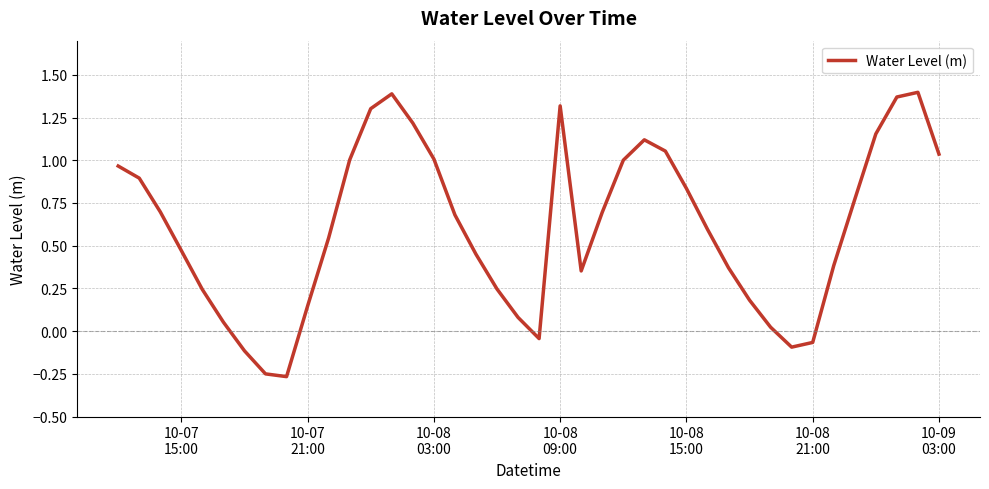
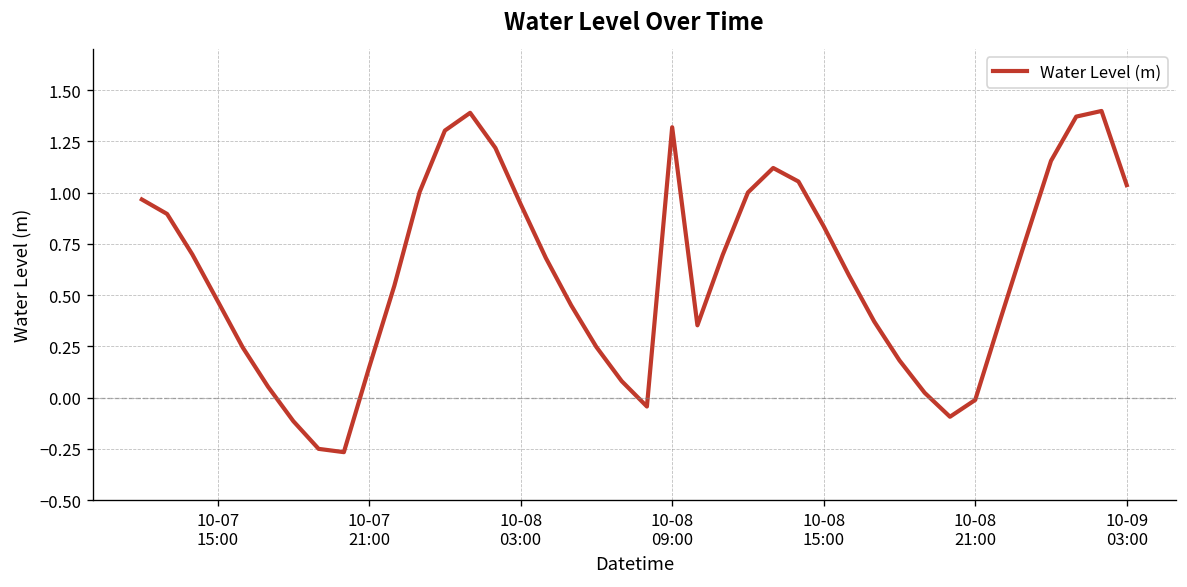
  {
    "10-07 15:00": 0.47,
    "10-07 21:00": 0.15,
-   "10-08 03:00": 1.01,
+   "10-08 03:00": 0.94,
    "10-08 09:00": 1.32,
    "10-08 15:00": 0.84,
-   "10-08 21:00": -0.07,
+   "10-08 21:00": -0.01,
    "10-09 03:00": 1.04
  }
